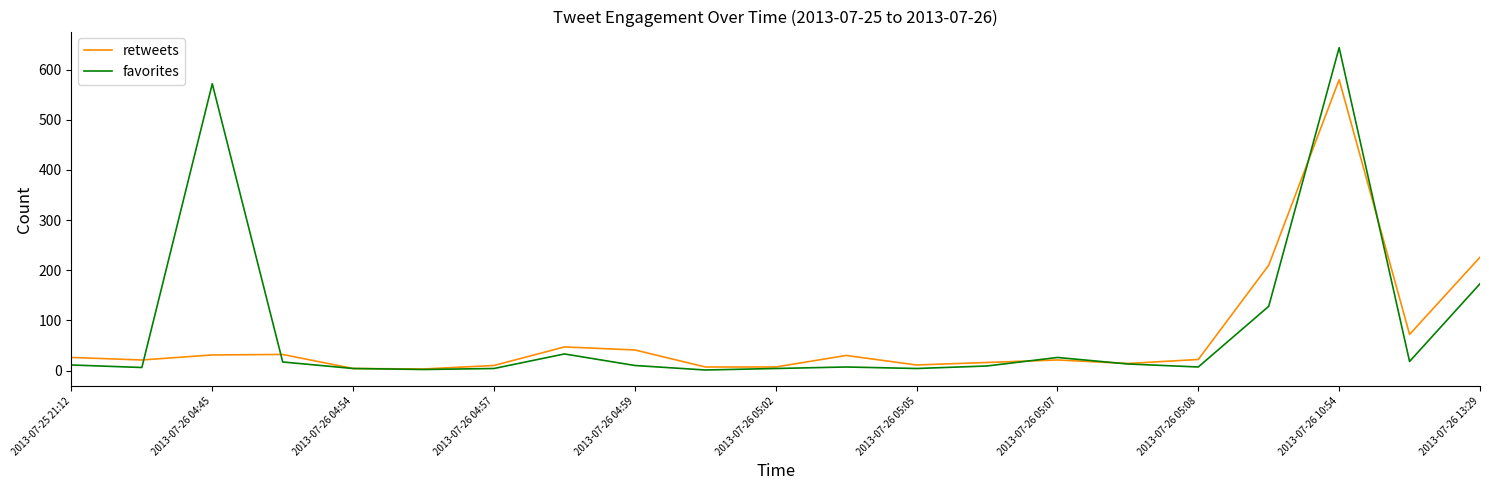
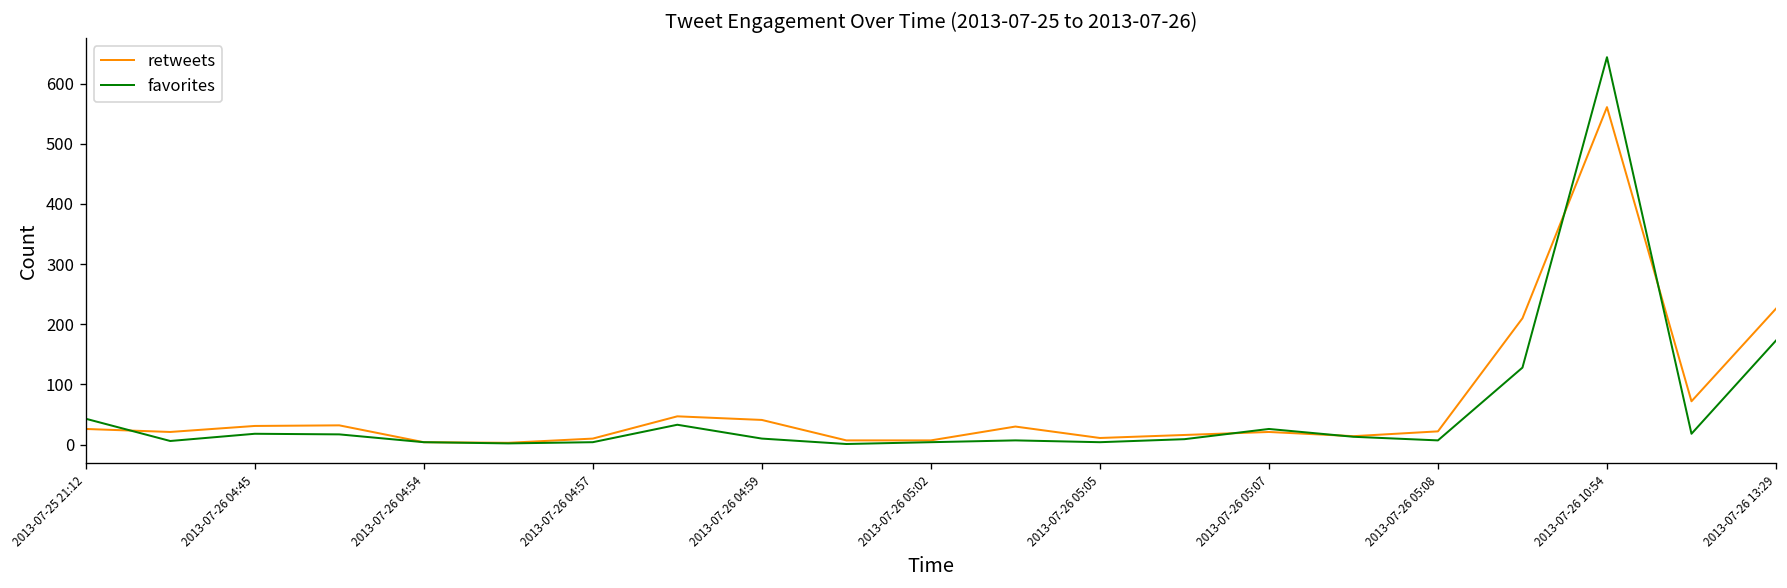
  {
    "retweets": {
      "2013-07-25 21:12": 30,
      "2013-07-26 04:45": 30,
      "2013-07-26 04:57": 10,
      "2013-07-26 04:59": 40,
      "2013-07-26 05:05": 10,
      "2013-07-26 05:08": 20,
-     "2013-07-26 10:54": 580,
+     "2013-07-26 10:54": 560,
      "2013-07-26 13:29": 230
    },
    "favorites": {
-     "2013-07-25 21:12": 10,
-     "2013-07-26 04:45": 570,
+     "2013-07-25 21:12": 40,
+     "2013-07-26 04:45": 20,
      "2013-07-26 04:57": 0,
      "2013-07-26 04:59": 10,
      "2013-07-26 05:05": 0,
      "2013-07-26 05:08": 10,
      "2013-07-26 10:54": 640,
      "2013-07-26 13:29": 170
    }
  }
